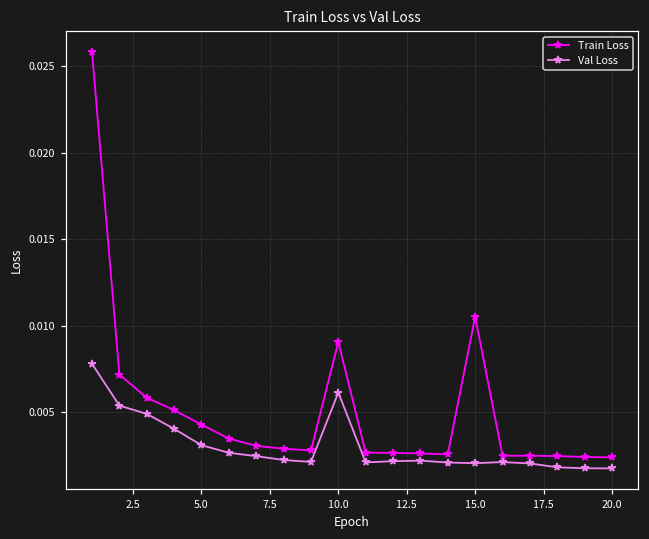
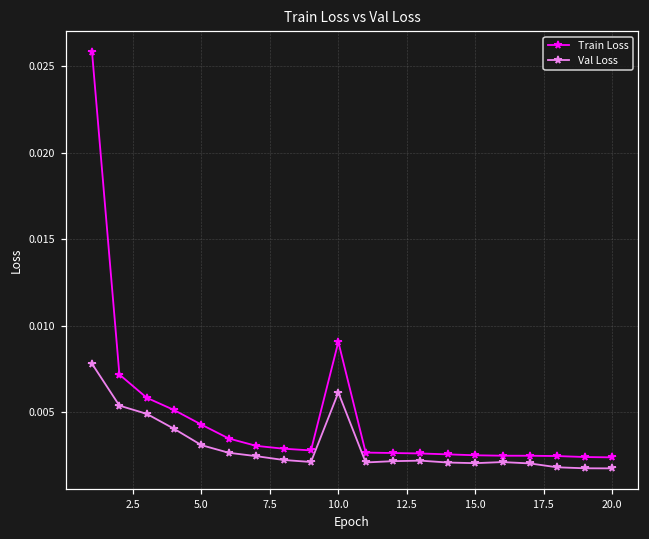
  {
    "Train Loss": {
      "5.0": 0.0043,
      "10.0": 0.0091,
-     "15.0": 0.0105,
+     "15.0": 0.0025,
      "20.0": 0.0024
    },
    "Val Loss": {
      "5.0": 0.0031,
      "10.0": 0.0061,
      "15.0": 0.0021,
      "20.0": 0.0018
    }
  }
